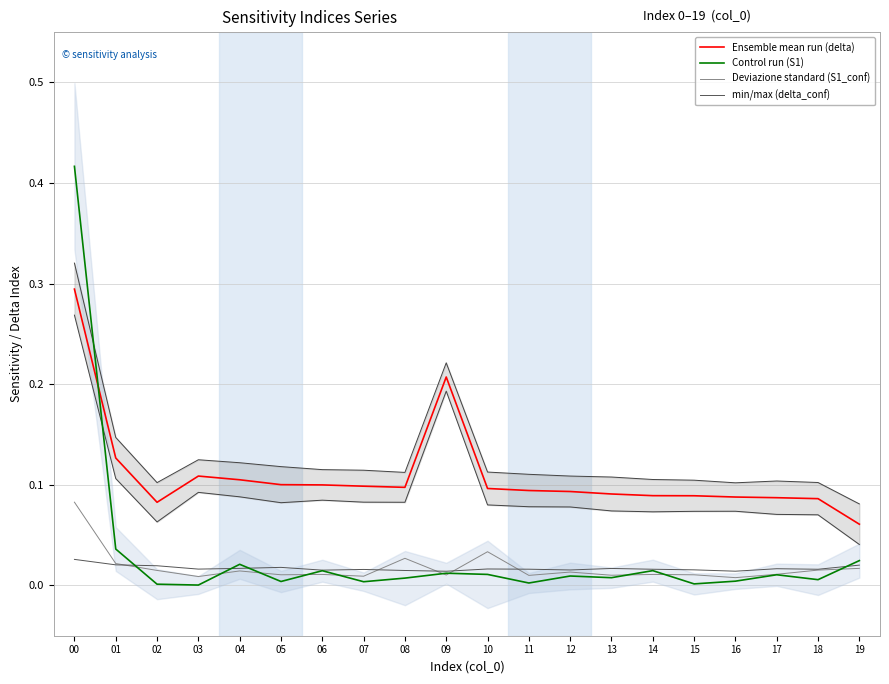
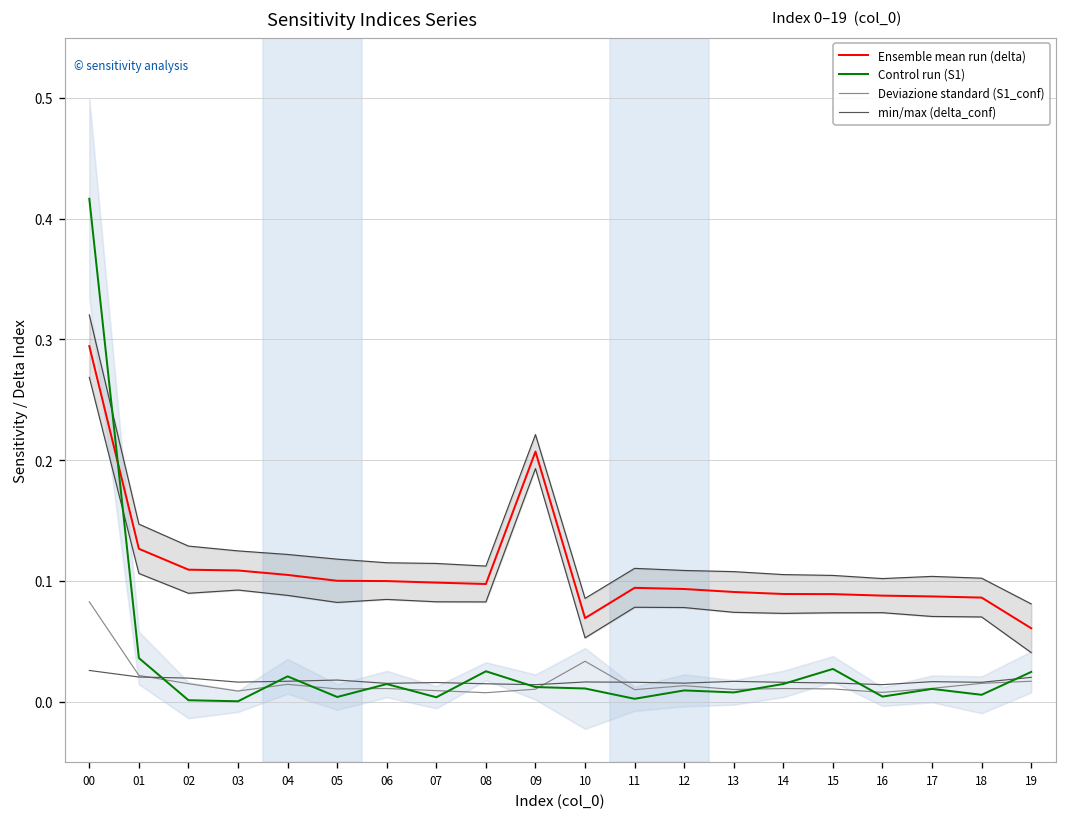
  {
    "Ensemble mean run (delta)": {
      "00": 0.294,
      "01": 0.127,
-     "02": 0.083,
+     "02": 0.109,
      "03": 0.109,
      "04": 0.105,
      "05": 0.100,
      "06": 0.100,
      "07": 0.099,
      "08": 0.097,
      "09": 0.207,
-     "10": 0.096,
+     "10": 0.069,
      "11": 0.094,
      "12": 0.093,
      "13": 0.091,
      "14": 0.089,
      "15": 0.089,
      "16": 0.088,
      "17": 0.087,
      "18": 0.086,
      "19": 0.061
    },
    "Control run (S1)": {
      "00": 0.416,
      "01": 0.036,
      "02": 0.001,
      "03": 0.000,
      "04": 0.021,
      "05": 0.004,
      "07": 0.004,
-     "08": 0.007,
+     "08": 0.025,
      "10": 0.011,
      "11": 0.002,
      "12": 0.009,
-     "15": 0.002,
+     "15": 0.027,
      "16": 0.004,
      "18": 0.006,
      "19": 0.025
    },
    "Deviazione standard (S1_conf)": {
      "00": 0.083,
      "05": 0.011,
      "06": 0.011,
      "07": 0.009,
-     "08": 0.027,
+     "08": 0.007,
      "10": 0.033,
      "14": 0.011,
      "16": 0.008,
      "19": 0.017
    }
  }
